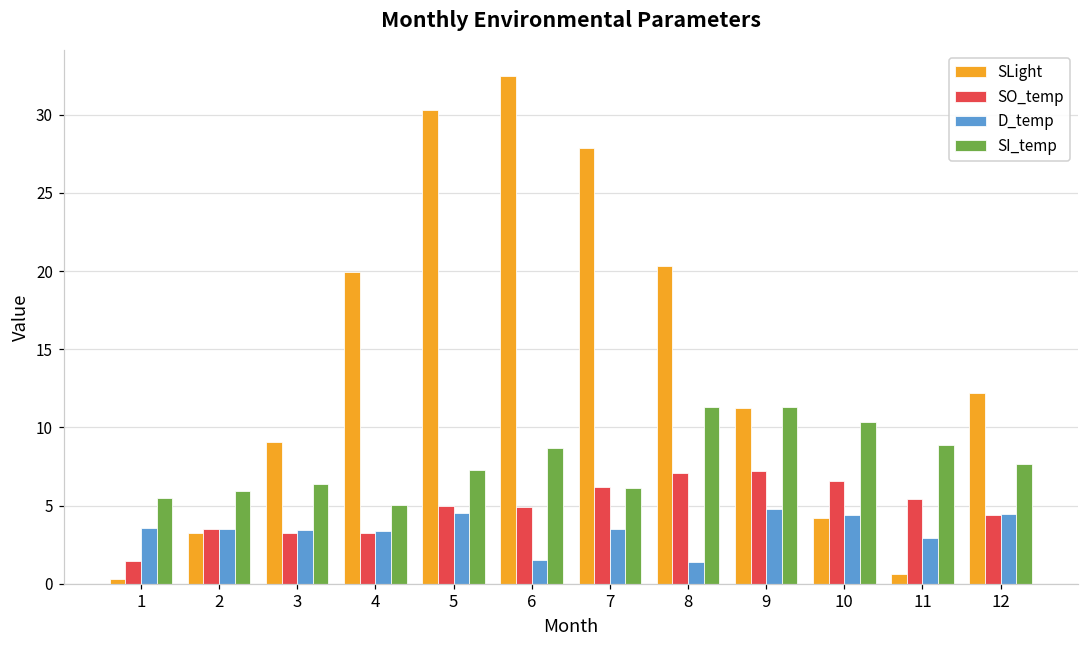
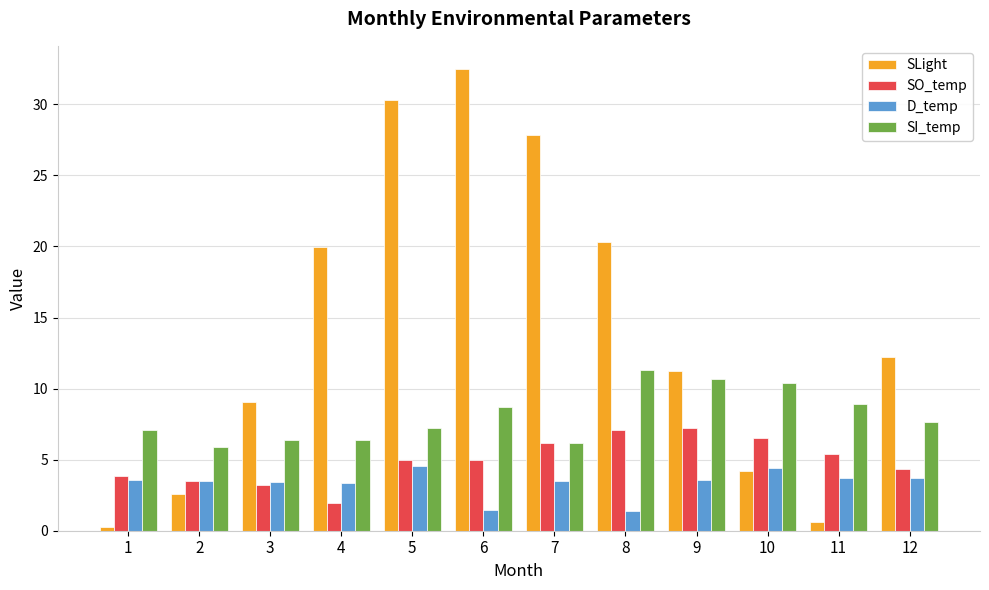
  {
    "SLight": {
      "1": 0.3,
-     "2": 3.2,
+     "2": 2.6,
      "3": 9.0,
      "4": 20.0,
      "5": 30.3,
      "6": 32.5,
      "7": 27.8,
      "8": 20.3,
      "9": 11.2,
      "10": 4.2,
      "11": 0.6,
      "12": 12.2
    },
    "SO_temp": {
-     "1": 1.5,
+     "1": 3.8,
      "2": 3.5,
      "3": 3.2,
-     "4": 3.3,
+     "4": 2.0,
      "5": 5.0,
      "6": 4.9,
      "7": 6.2,
      "8": 7.1,
      "9": 7.2,
      "10": 6.6,
      "11": 5.4,
      "12": 4.4
    },
    "D_temp": {
      "1": 3.6,
      "2": 3.5,
      "3": 3.4,
      "4": 3.4,
      "5": 4.5,
      "6": 1.5,
      "7": 3.5,
      "8": 1.4,
-     "9": 4.8,
+     "9": 3.6,
      "10": 4.4,
-     "11": 2.9,
-     "12": 4.5
+     "11": 3.7,
+     "12": 3.7
    },
    "SI_temp": {
-     "1": 5.5,
+     "1": 7.1,
      "2": 5.9,
      "3": 6.4,
-     "4": 5.0,
+     "4": 6.4,
      "5": 7.3,
      "6": 8.7,
      "7": 6.1,
      "8": 11.3,
-     "9": 11.3,
+     "9": 10.7,
      "10": 10.4,
      "11": 8.9,
      "12": 7.6
    }
  }
